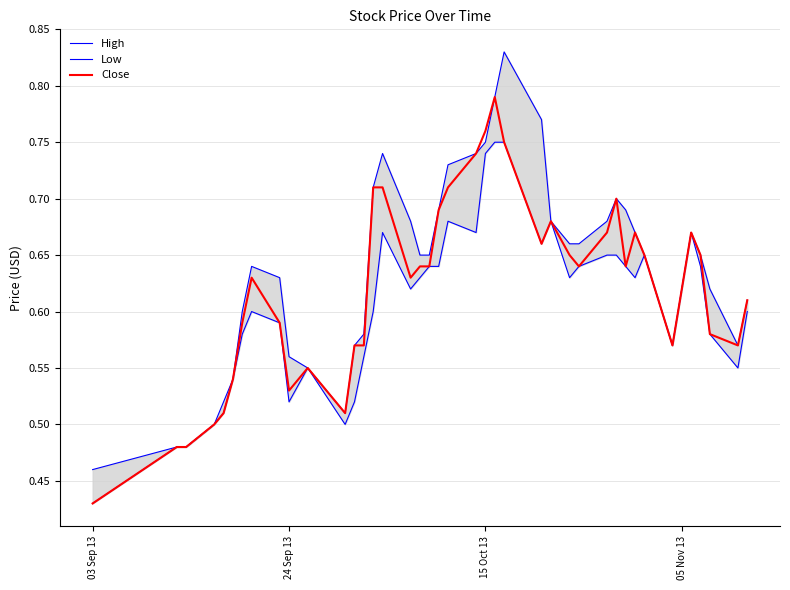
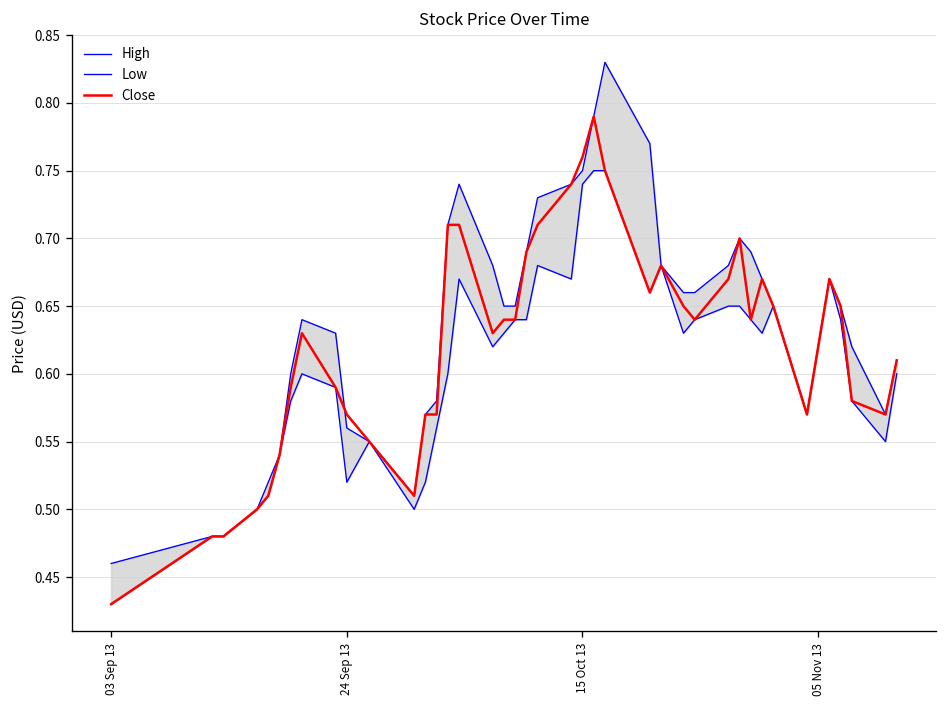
  {
    "Close": {
-     "24 Sep 13": 0.53,
+     "24 Sep 13": 0.57,
      "15 Oct 13": 0.76
    }
  }
